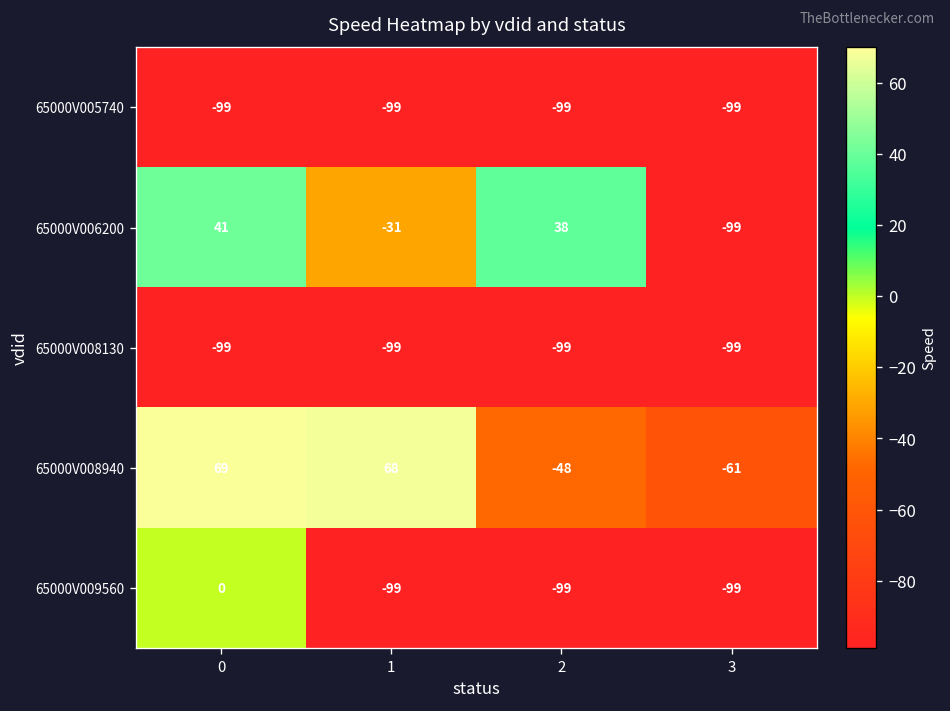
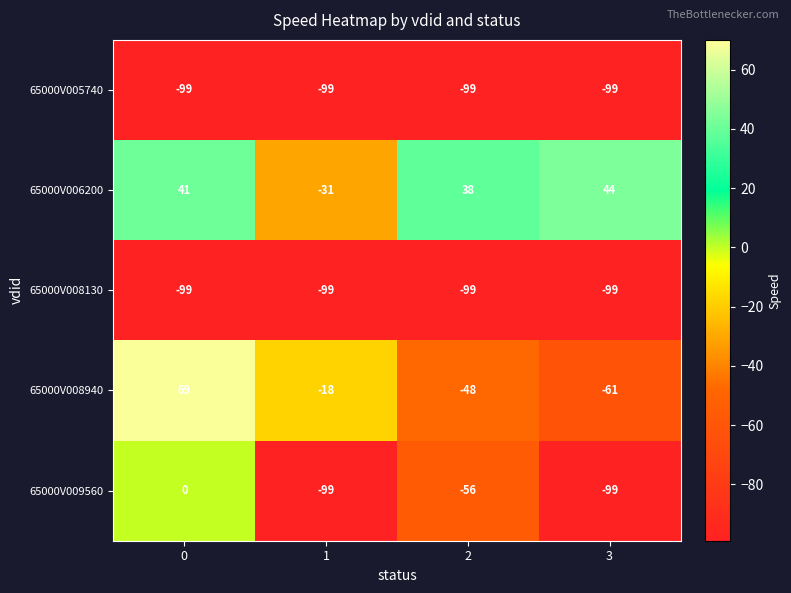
  {
    "65000V005740": {
      "0": -99,
      "1": -99,
      "2": -99,
      "3": -99
    },
    "65000V006200": {
      "0": 41,
      "1": -31,
      "2": 38,
-     "3": -99
+     "3": 44
    },
    "65000V008130": {
      "0": -99,
      "1": -99,
      "2": -99,
      "3": -99
    },
    "65000V008940": {
      "0": 69,
-     "1": 68,
+     "1": -18,
      "2": -48,
      "3": -61
    },
    "65000V009560": {
      "0": 0,
      "1": -99,
-     "2": -99,
+     "2": -56,
      "3": -99
    }
  }
